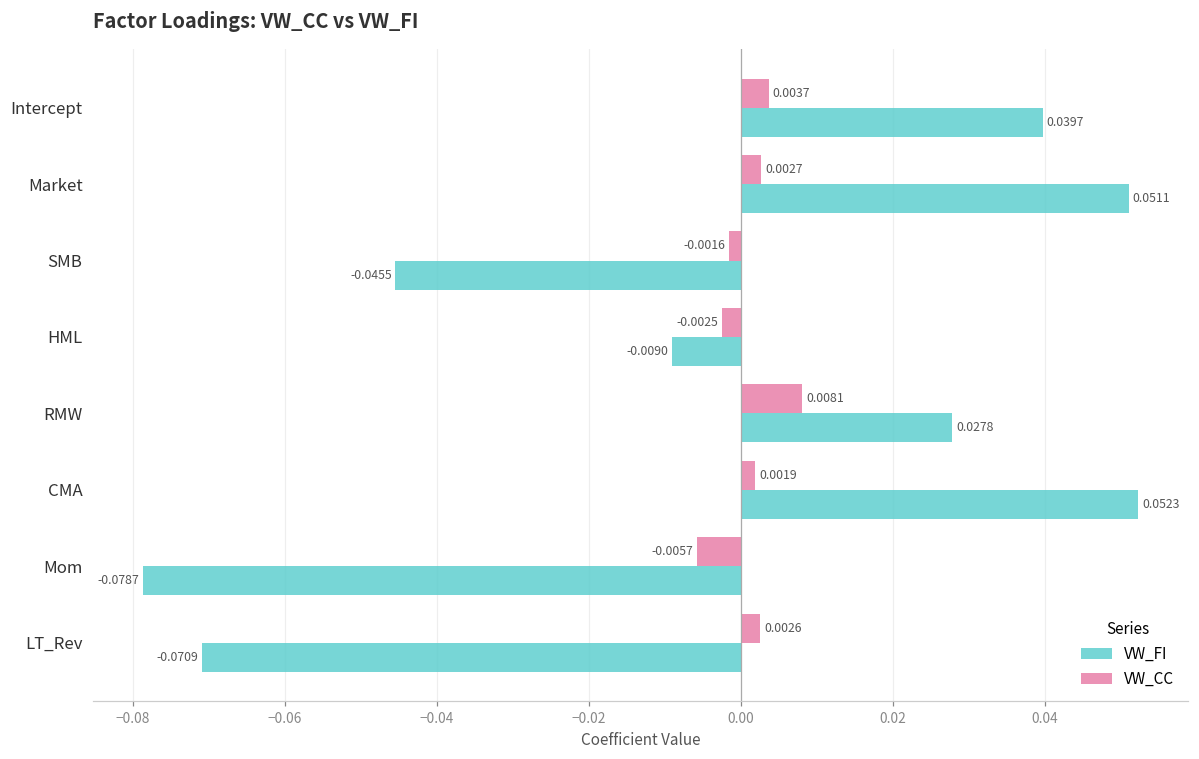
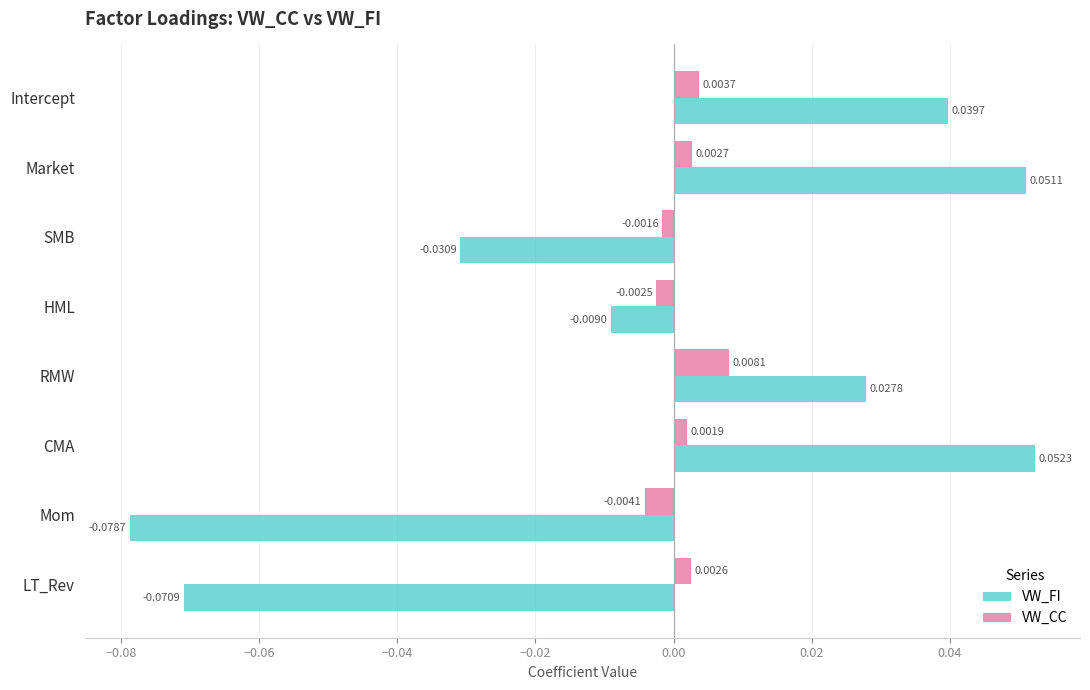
  {
    "VW_FI": {
      "Intercept": 0.0397,
      "Market": 0.0511,
-     "SMB": -0.0455,
+     "SMB": -0.0309,
      "HML": -0.0090,
      "RMW": 0.0278,
      "CMA": 0.0523,
      "Mom": -0.0787,
      "LT_Rev": -0.0709
    },
    "VW_CC": {
      "Intercept": 0.0037,
      "Market": 0.0027,
      "SMB": -0.0016,
      "HML": -0.0025,
      "RMW": 0.0081,
      "CMA": 0.0019,
-     "Mom": -0.0057,
+     "Mom": -0.0041,
      "LT_Rev": 0.0026
    }
  }
